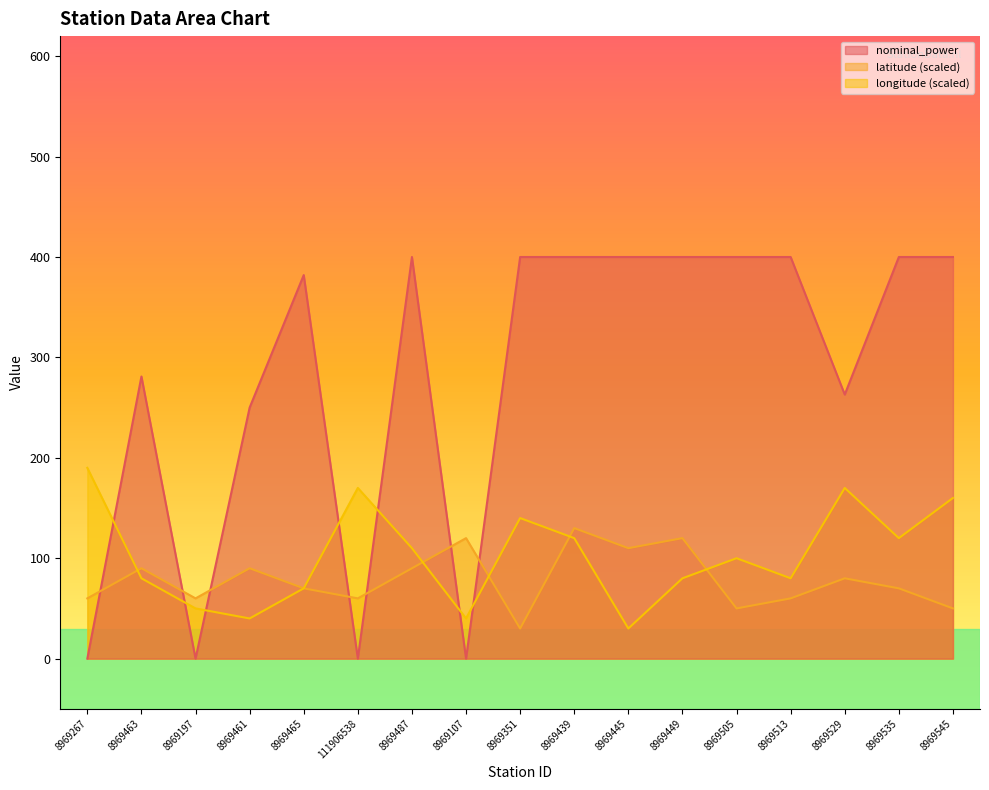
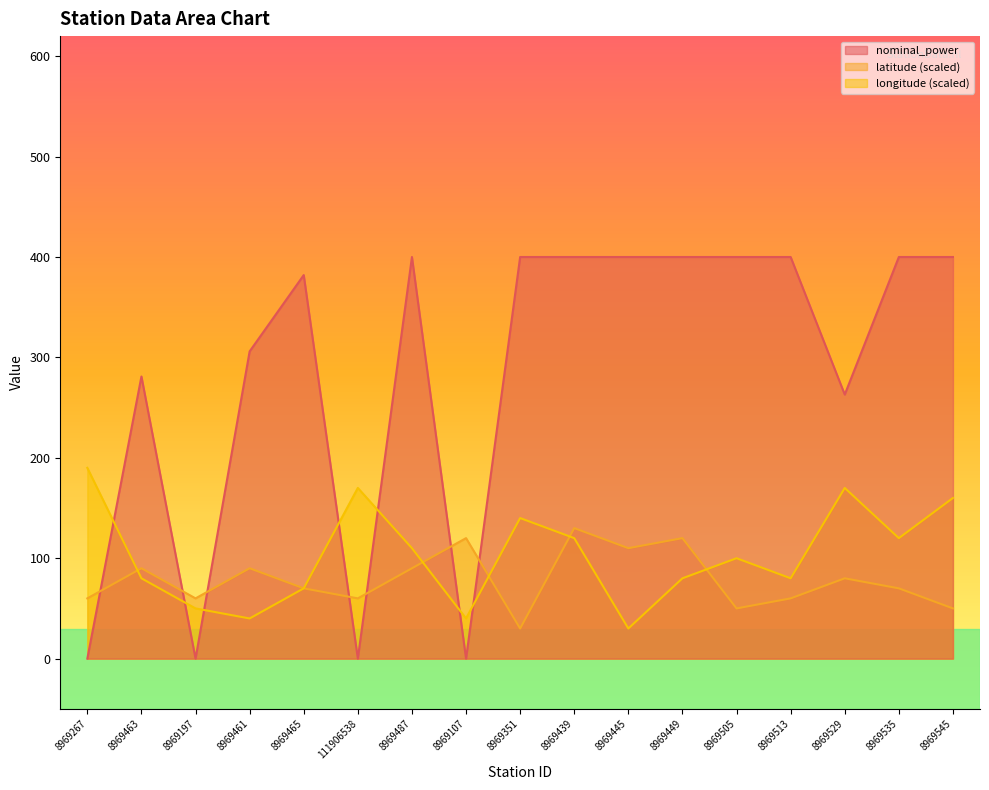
  {
    "nominal_power": {
      "8969463": 281,
-     "8969461": 250,
+     "8969461": 306,
      "8969465": 382,
      "8969487": 400,
      "8969351": 400,
      "8969439": 400,
      "8969445": 400,
      "8969449": 400,
      "8969505": 400,
      "8969513": 400,
      "8969529": 263,
      "8969535": 400,
      "8969545": 400
    }
  }
